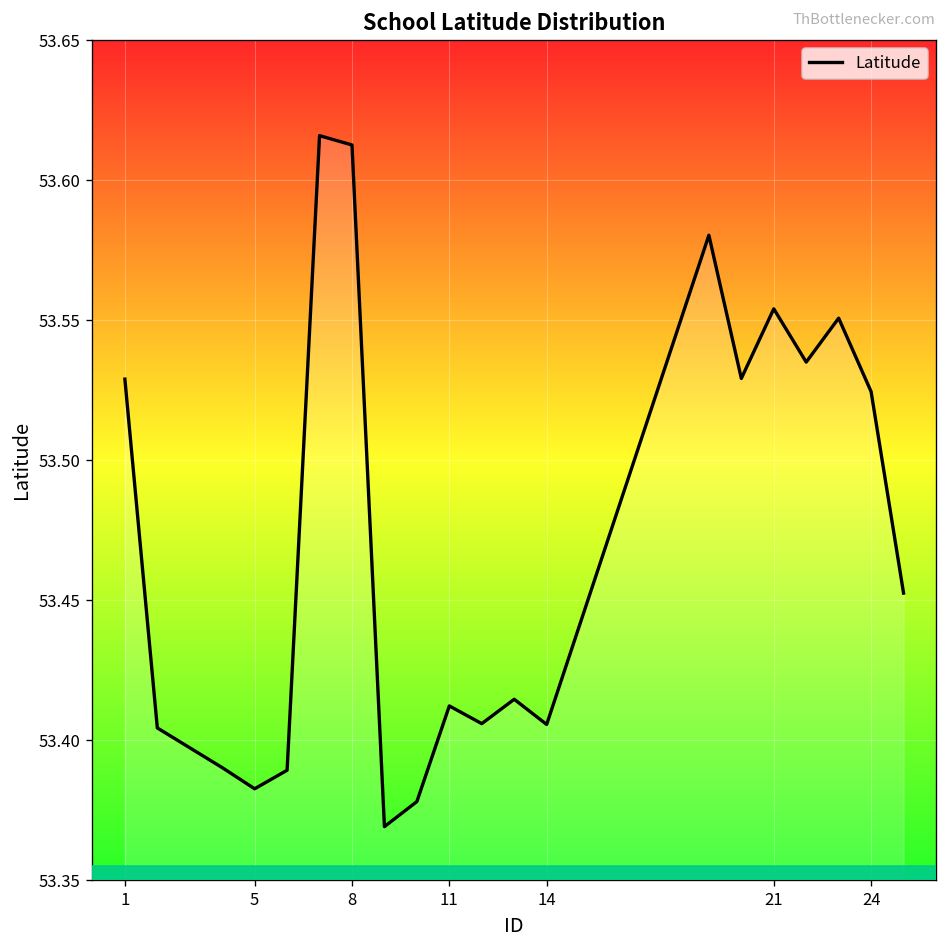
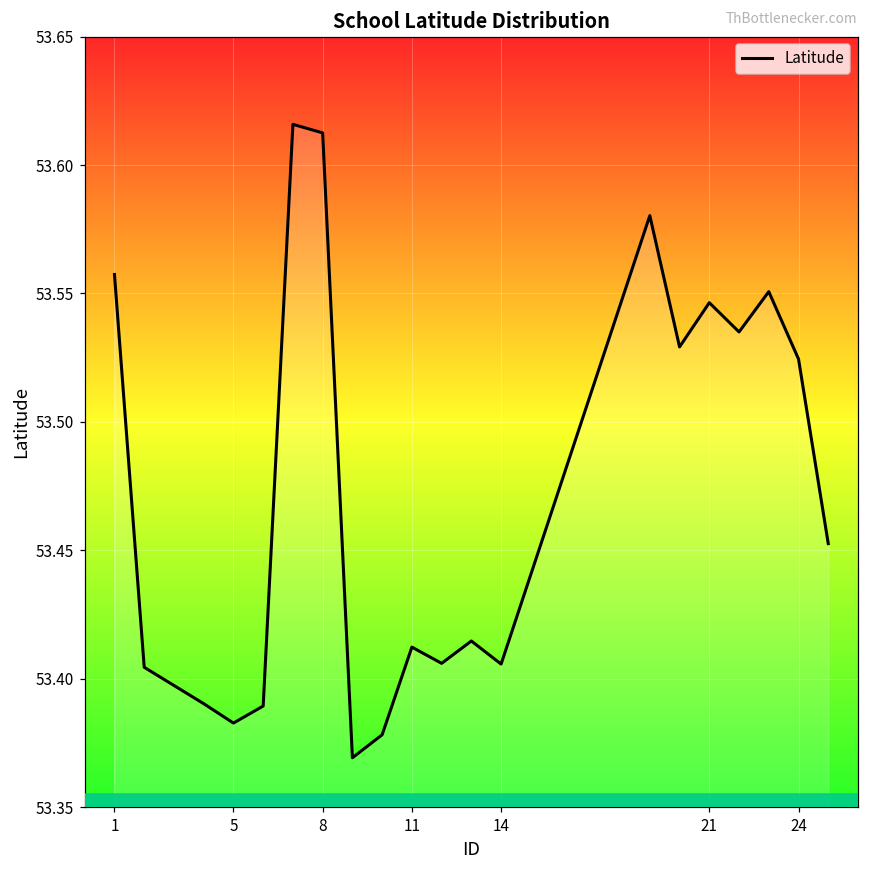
  {
-   "1": 53.529,
+   "1": 53.557,
    "5": 53.383,
    "8": 53.613,
    "11": 53.412,
    "14": 53.406,
-   "21": 53.554,
+   "21": 53.546,
    "24": 53.524
  }
